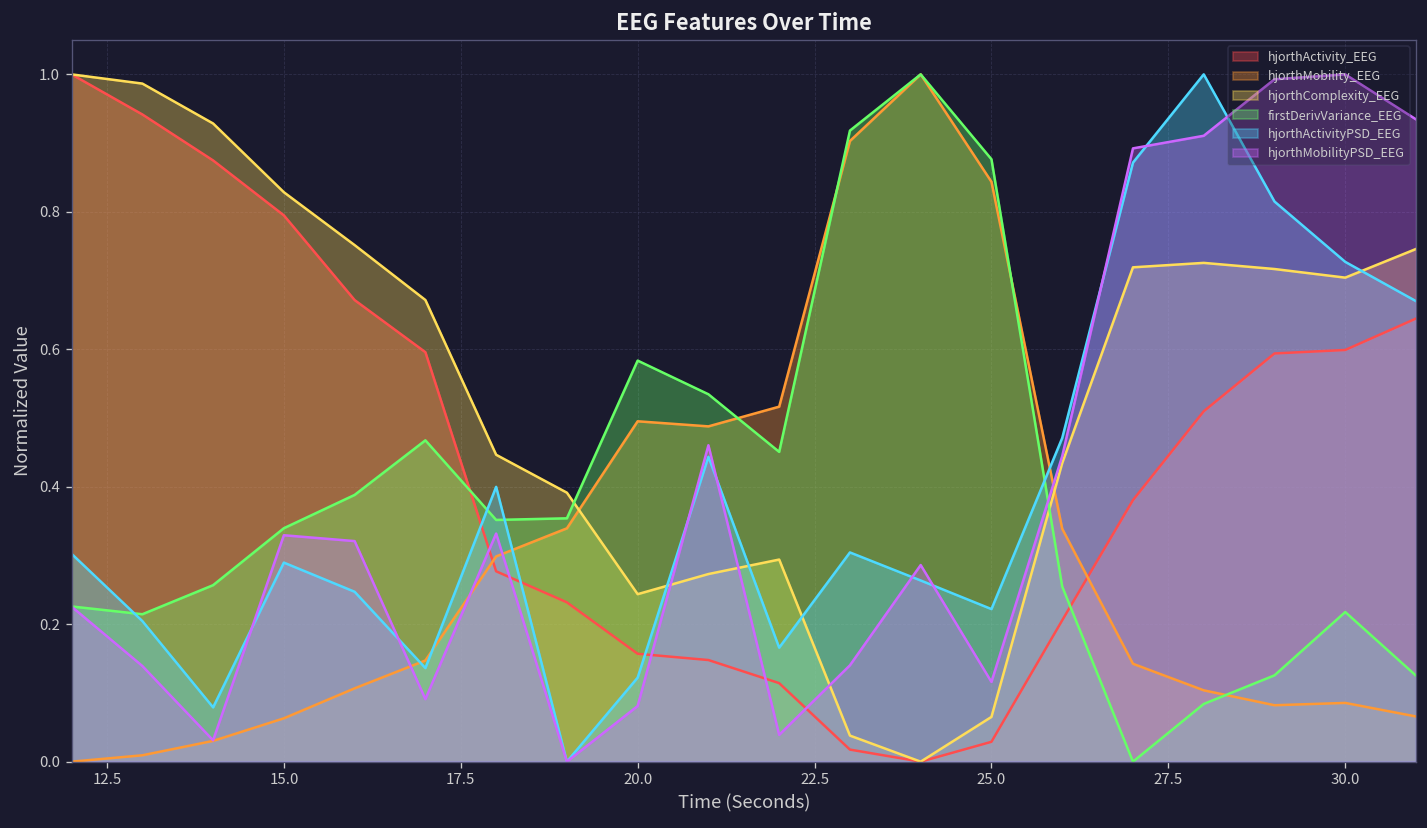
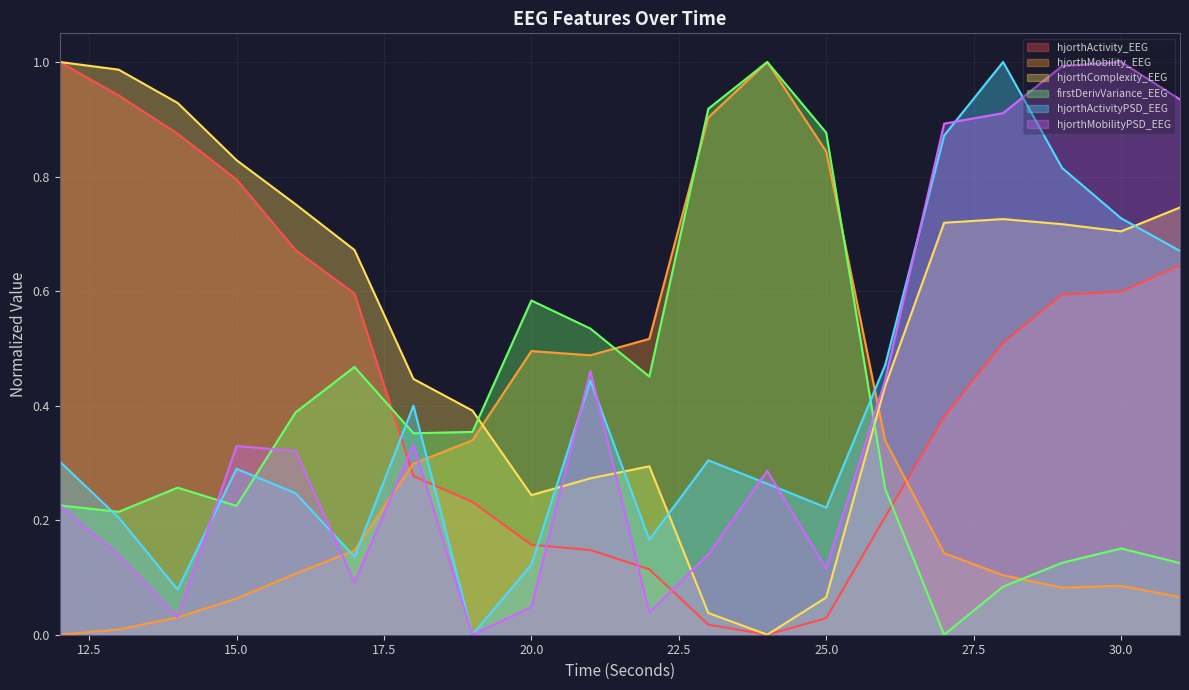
  {
    "firstDerivVariance_EEG": {
-     "15.0": 0.34,
+     "15.0": 0.22,
      "20.0": 0.58,
      "25.0": 0.88,
-     "30.0": 0.22
+     "30.0": 0.15
    },
    "hjorthActivityPSD_EEG": {
      "15.0": 0.29,
      "20.0": 0.12,
      "25.0": 0.22,
      "30.0": 0.73
    },
    "hjorthMobilityPSD_EEG": {
      "15.0": 0.33,
-     "20.0": 0.08,
+     "20.0": 0.05,
      "25.0": 0.12
    }
  }
